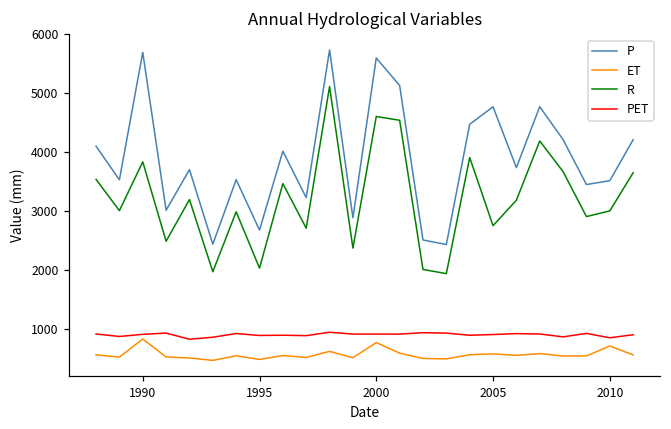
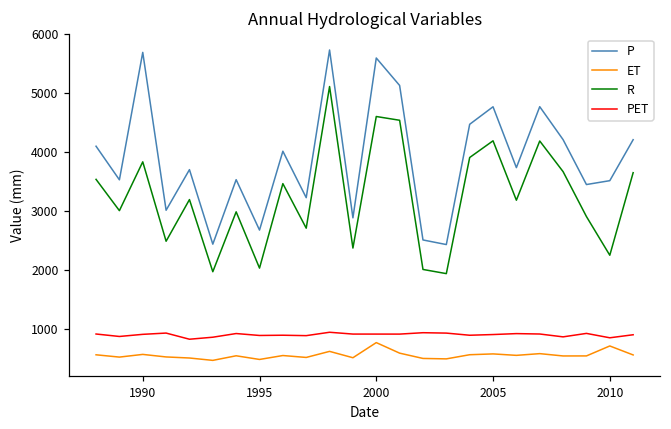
  {
    "P": {
      "1990": 5700,
      "1995": 2700,
      "2000": 5600,
      "2005": 4800,
      "2010": 3500
    },
    "ET": {
-     "1990": 800,
+     "1990": 600,
      "1995": 500,
      "2000": 800,
      "2005": 600,
      "2010": 700
    },
    "R": {
      "1990": 3800,
      "1995": 2000,
      "2000": 4600,
-     "2005": 2800,
-     "2010": 3000
+     "2005": 4200,
+     "2010": 2300
    },
    "PET": {
      "1990": 900,
      "1995": 900,
      "2000": 900,
      "2005": 900,
      "2010": 900
    }
  }
